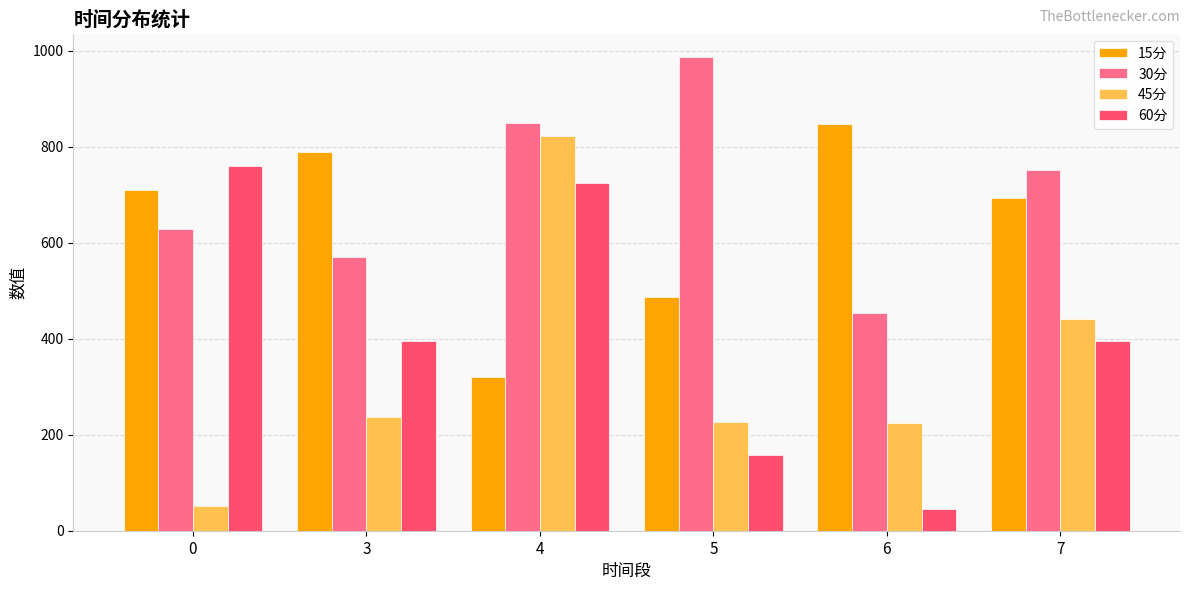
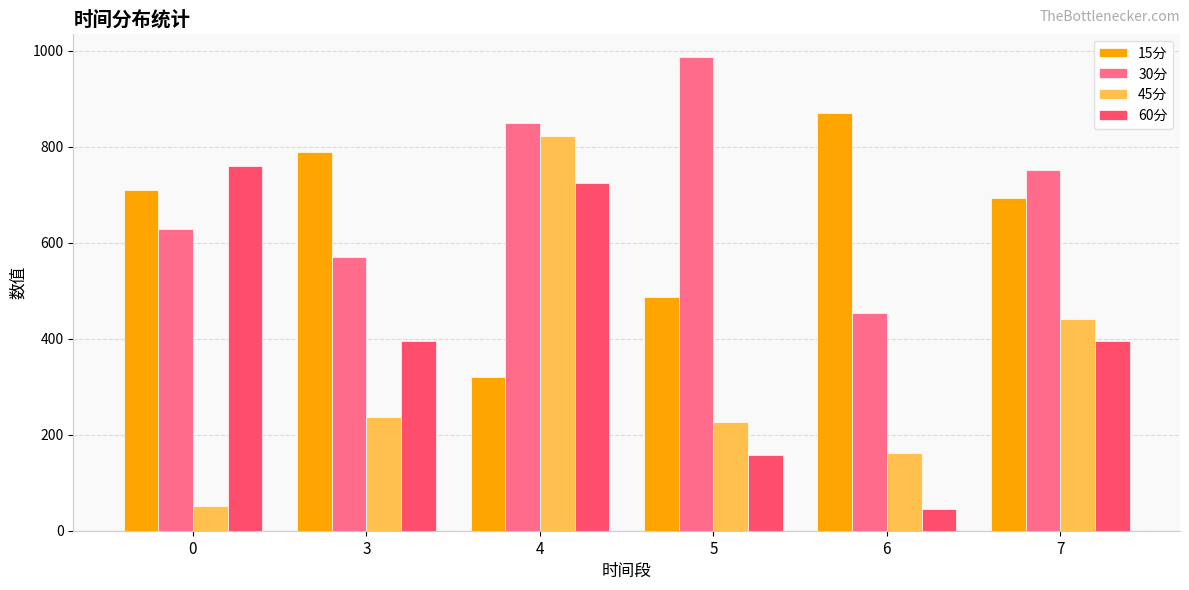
  {
    "15分": {
      "0": 710,
      "3": 790,
      "4": 320,
      "5": 490,
-     "6": 850,
+     "6": 870,
      "7": 690
    },
    "45分": {
      "0": 50,
      "3": 240,
      "4": 820,
      "5": 230,
-     "6": 220,
+     "6": 160,
      "7": 440
    }
  }
